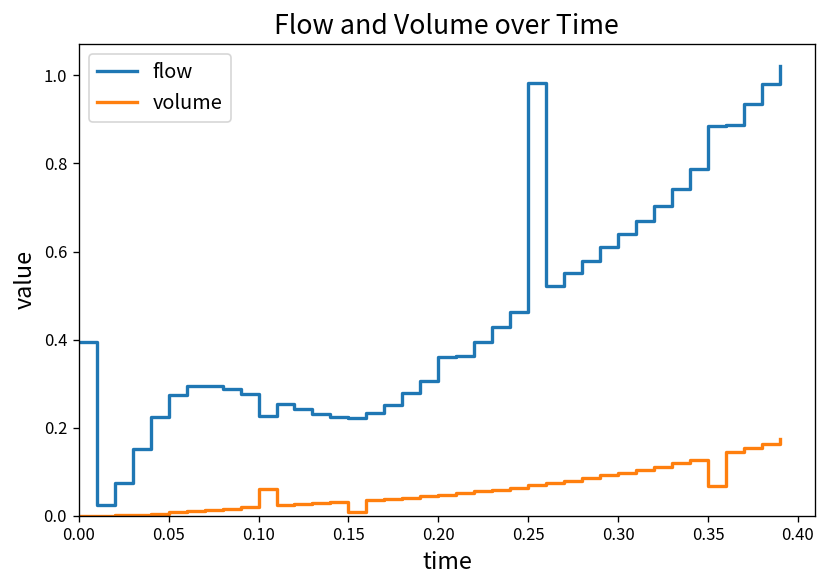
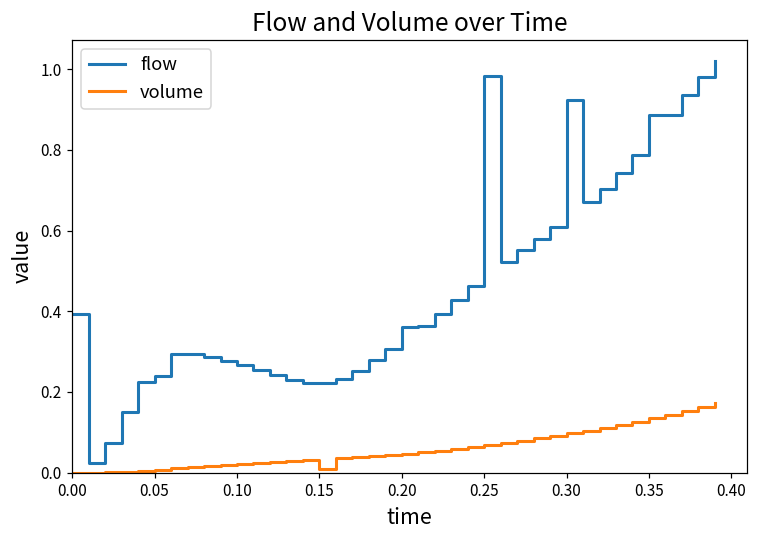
  {
    "flow": {
      "0.00": 0.39,
-     "0.05": 0.27,
-     "0.10": 0.23,
+     "0.05": 0.24,
+     "0.10": 0.27,
      "0.15": 0.22,
      "0.20": 0.36,
      "0.25": 0.98,
-     "0.30": 0.64,
+     "0.30": 0.92,
      "0.35": 0.89
    },
    "volume": {
      "0.00": 0.00,
      "0.05": 0.01,
-     "0.10": 0.06,
+     "0.10": 0.02,
      "0.15": 0.01,
      "0.20": 0.05,
      "0.25": 0.07,
      "0.30": 0.10,
-     "0.35": 0.07
+     "0.35": 0.14
    }
  }
